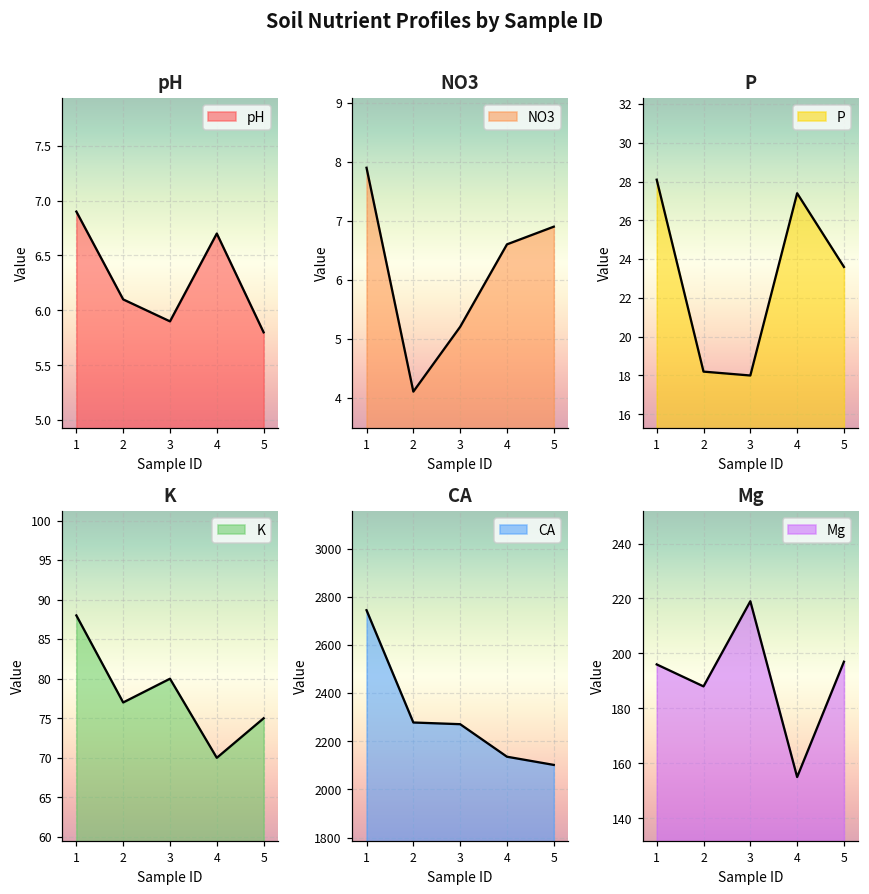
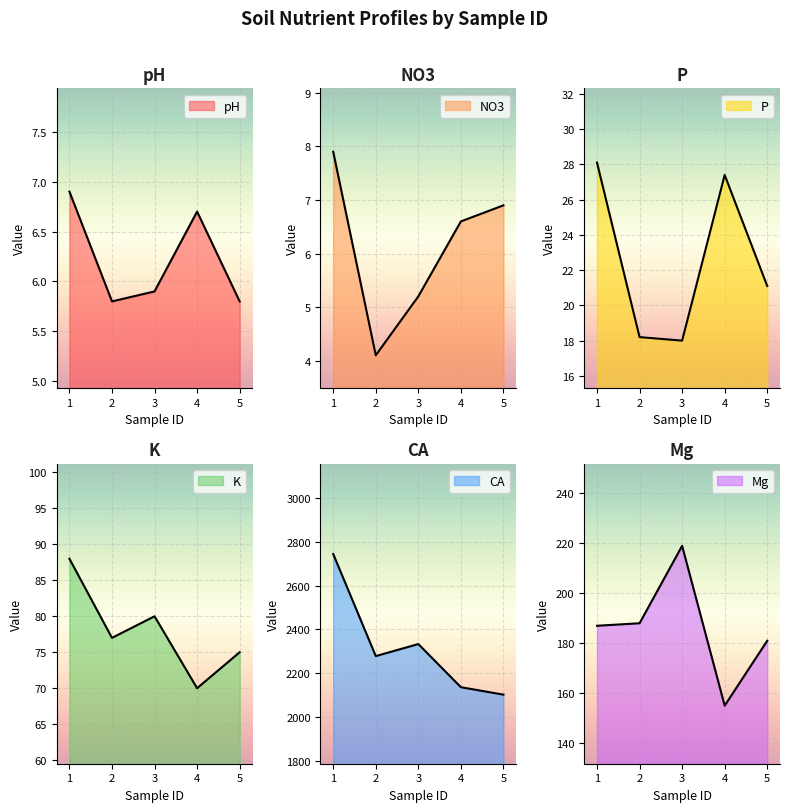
  {
    "pH": {
      "1": 6.9,
-     "2": 6.1,
+     "2": 5.8,
      "3": 5.9,
      "4": 6.7,
      "5": 5.8
    },
    "NO3": {
      "1": 7.9,
      "2": 4.1,
      "3": 5.2,
      "4": 6.6,
      "5": 6.9
    },
    "P": {
      "1": 28.1,
      "2": 18.2,
      "3": 18.0,
      "4": 27.4,
-     "5": 23.6
+     "5": 21.1
    },
    "K": {
      "1": 88,
      "2": 77,
      "3": 80,
      "4": 70,
      "5": 75
    },
    "CA": {
      "1": 2740,
      "2": 2280,
-     "3": 2270,
+     "3": 2330,
      "4": 2140,
      "5": 2100
    },
    "Mg": {
-     "1": 196,
+     "1": 187,
      "2": 188,
      "3": 219,
      "4": 155,
-     "5": 197
+     "5": 181
    }
  }
